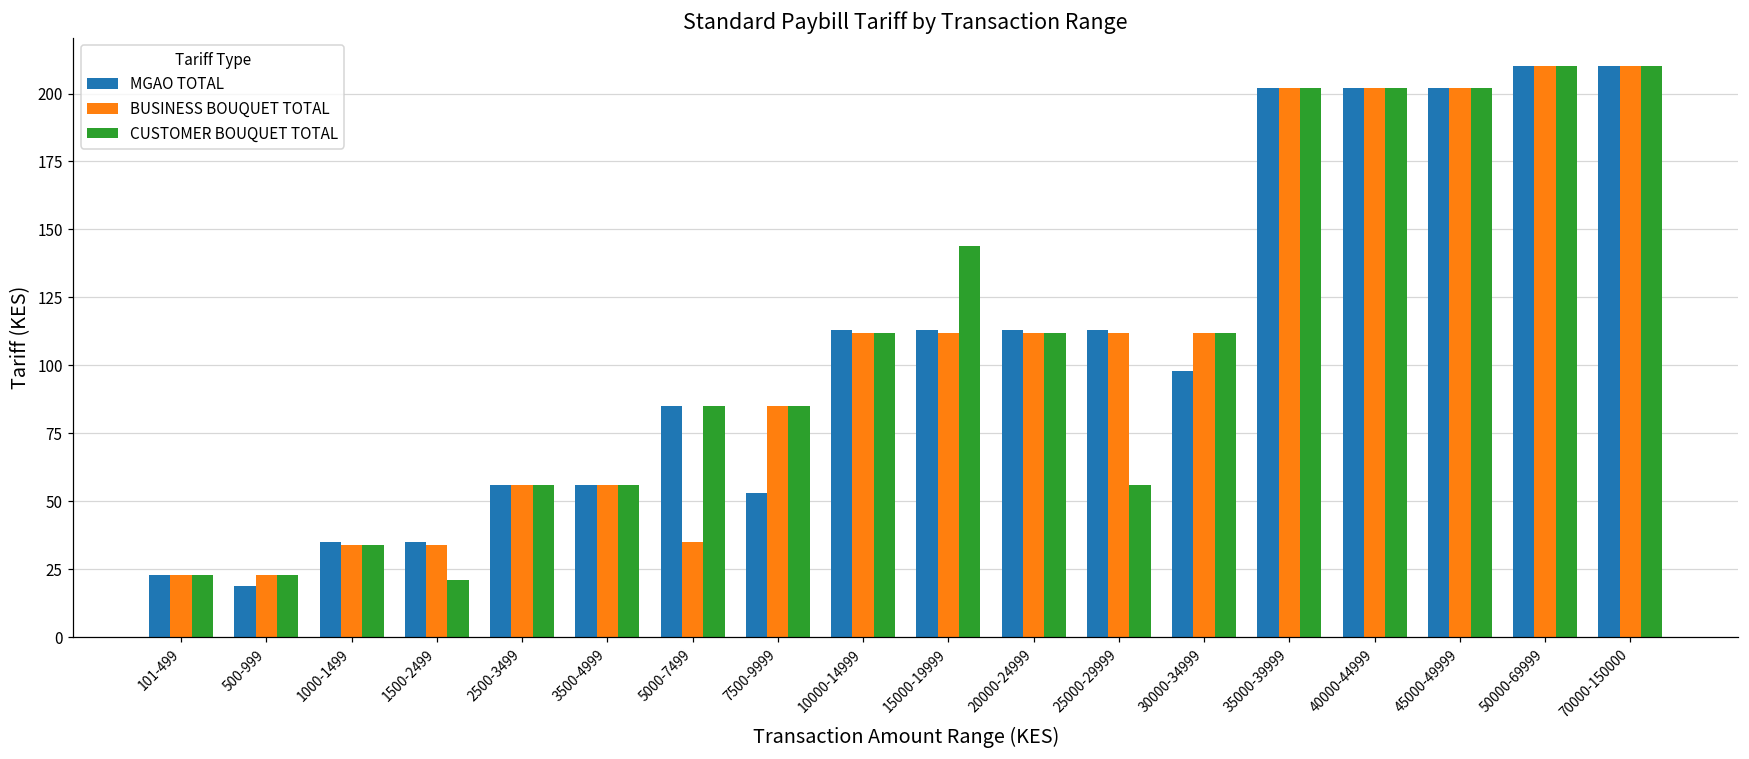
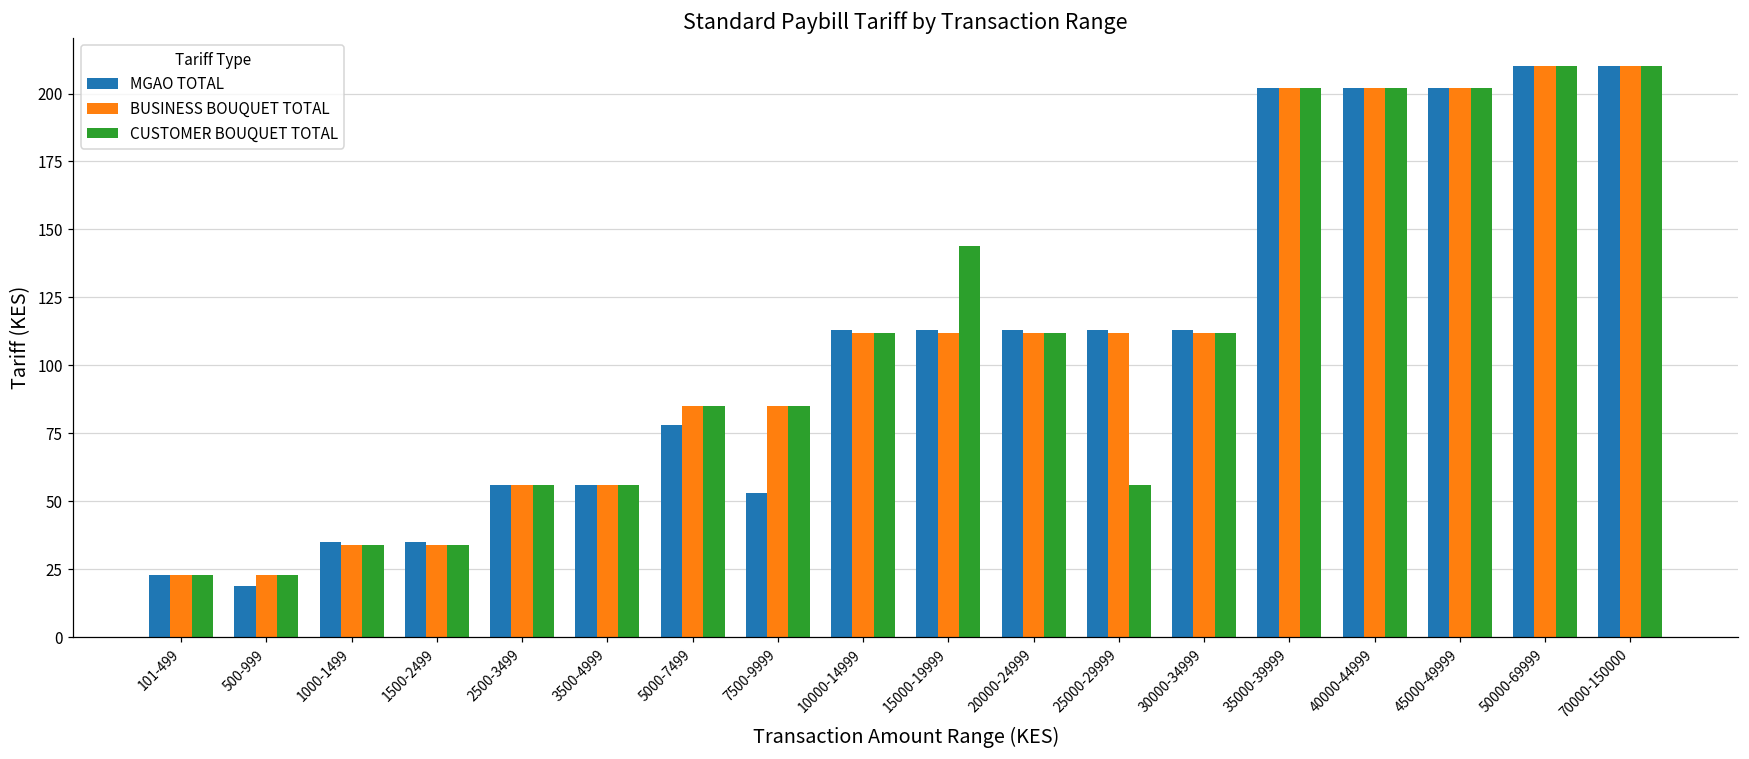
  {
    "MGAO TOTAL": {
      "101-499": 23,
      "500-999": 19,
      "1000-1499": 35,
      "1500-2499": 35,
      "2500-3499": 56,
      "3500-4999": 56,
-     "5000-7499": 85,
+     "5000-7499": 78,
      "7500-9999": 53,
      "10000-14999": 113,
      "15000-19999": 113,
      "20000-24999": 113,
      "25000-29999": 113,
-     "30000-34999": 98,
+     "30000-34999": 113,
      "35000-39999": 202,
      "40000-44999": 202,
      "45000-49999": 202,
      "50000-69999": 210,
      "70000-150000": 210
    },
    "BUSINESS BOUQUET TOTAL": {
      "101-499": 23,
      "500-999": 23,
      "1000-1499": 34,
      "1500-2499": 34,
      "2500-3499": 56,
      "3500-4999": 56,
-     "5000-7499": 35,
+     "5000-7499": 85,
      "7500-9999": 85,
      "10000-14999": 112,
      "15000-19999": 112,
      "20000-24999": 112,
      "25000-29999": 112,
      "30000-34999": 112,
      "35000-39999": 202,
      "40000-44999": 202,
      "45000-49999": 202,
      "50000-69999": 210,
      "70000-150000": 210
    },
    "CUSTOMER BOUQUET TOTAL": {
      "101-499": 23,
      "500-999": 23,
      "1000-1499": 34,
-     "1500-2499": 21,
+     "1500-2499": 34,
      "2500-3499": 56,
      "3500-4999": 56,
      "5000-7499": 85,
      "7500-9999": 85,
      "10000-14999": 112,
      "15000-19999": 144,
      "20000-24999": 112,
      "25000-29999": 56,
      "30000-34999": 112,
      "35000-39999": 202,
      "40000-44999": 202,
      "45000-49999": 202,
      "50000-69999": 210,
      "70000-150000": 210
    }
  }
